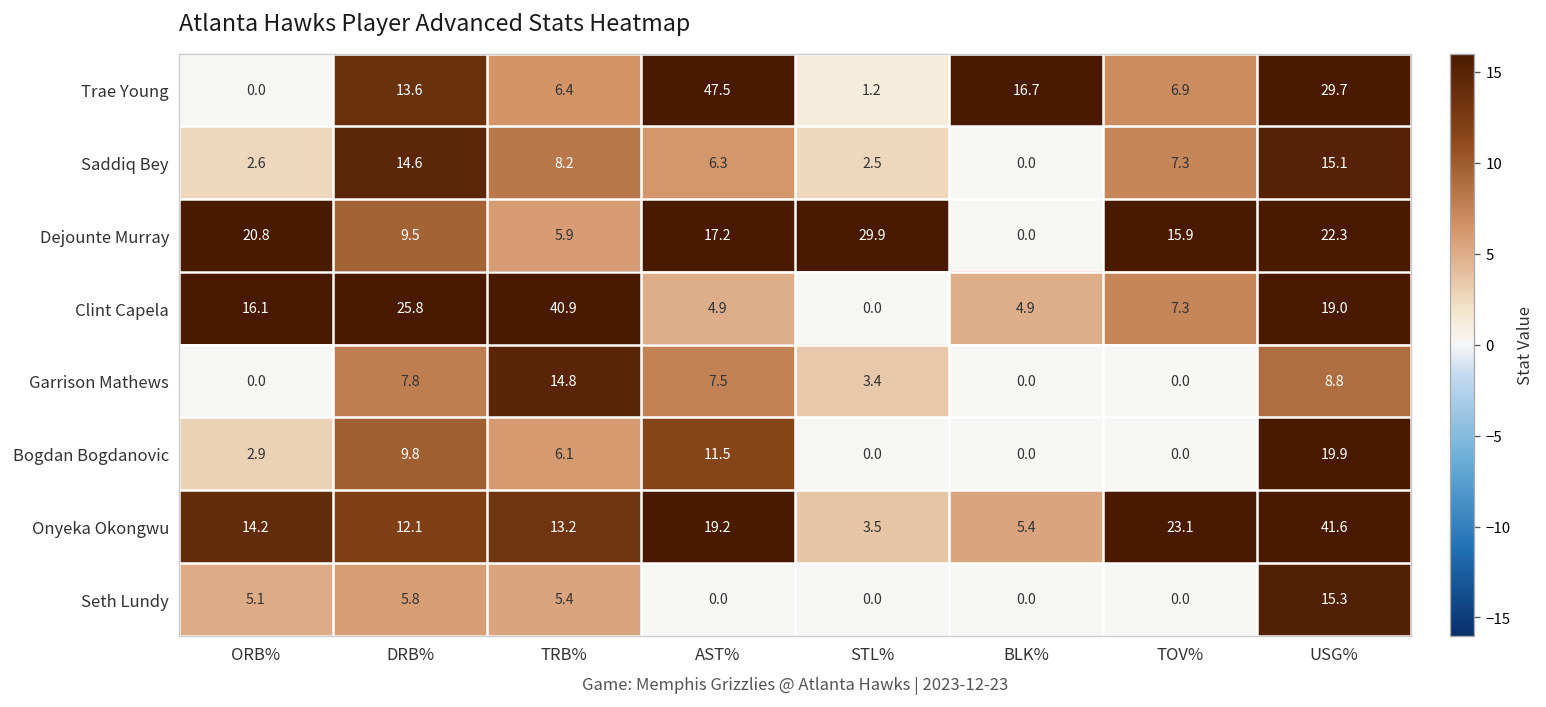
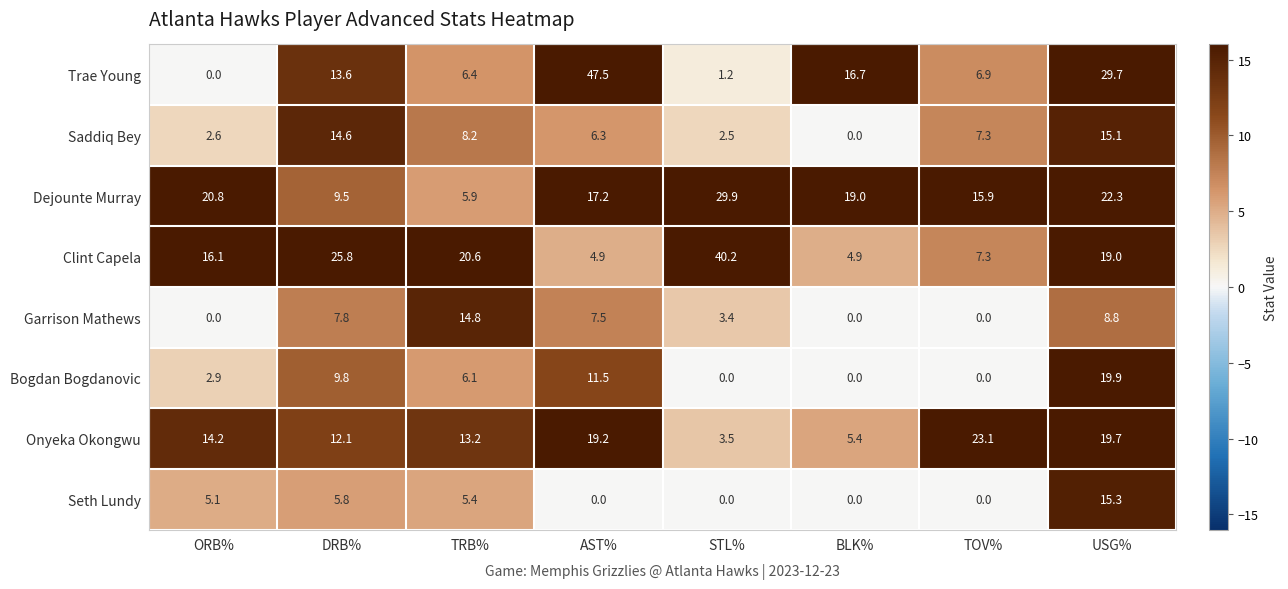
  {
    "Trae Young": {
      "ORB%": 0.0,
      "DRB%": 13.6,
      "TRB%": 6.4,
      "AST%": 47.5,
      "STL%": 1.2,
      "BLK%": 16.7,
      "TOV%": 6.9,
      "USG%": 29.7
    },
    "Saddiq Bey": {
      "ORB%": 2.6,
      "DRB%": 14.6,
      "TRB%": 8.2,
      "AST%": 6.3,
      "STL%": 2.5,
      "BLK%": 0.0,
      "TOV%": 7.3,
      "USG%": 15.1
    },
    "Dejounte Murray": {
      "ORB%": 20.8,
      "DRB%": 9.5,
      "TRB%": 5.9,
      "AST%": 17.2,
      "STL%": 29.9,
-     "BLK%": 0.0,
+     "BLK%": 19.0,
      "TOV%": 15.9,
      "USG%": 22.3
    },
    "Clint Capela": {
      "ORB%": 16.1,
      "DRB%": 25.8,
-     "TRB%": 40.9,
+     "TRB%": 20.6,
      "AST%": 4.9,
-     "STL%": 0.0,
+     "STL%": 40.2,
      "BLK%": 4.9,
      "TOV%": 7.3,
      "USG%": 19.0
    },
    "Garrison Mathews": {
      "ORB%": 0.0,
      "DRB%": 7.8,
      "TRB%": 14.8,
      "AST%": 7.5,
      "STL%": 3.4,
      "BLK%": 0.0,
      "TOV%": 0.0,
      "USG%": 8.8
    },
    "Bogdan Bogdanovic": {
      "ORB%": 2.9,
      "DRB%": 9.8,
      "TRB%": 6.1,
      "AST%": 11.5,
      "STL%": 0.0,
      "BLK%": 0.0,
      "TOV%": 0.0,
      "USG%": 19.9
    },
    "Onyeka Okongwu": {
      "ORB%": 14.2,
      "DRB%": 12.1,
      "TRB%": 13.2,
      "AST%": 19.2,
      "STL%": 3.5,
      "BLK%": 5.4,
      "TOV%": 23.1,
-     "USG%": 41.6
+     "USG%": 19.7
    },
    "Seth Lundy": {
      "ORB%": 5.1,
      "DRB%": 5.8,
      "TRB%": 5.4,
      "AST%": 0.0,
      "STL%": 0.0,
      "BLK%": 0.0,
      "TOV%": 0.0,
      "USG%": 15.3
    }
  }
